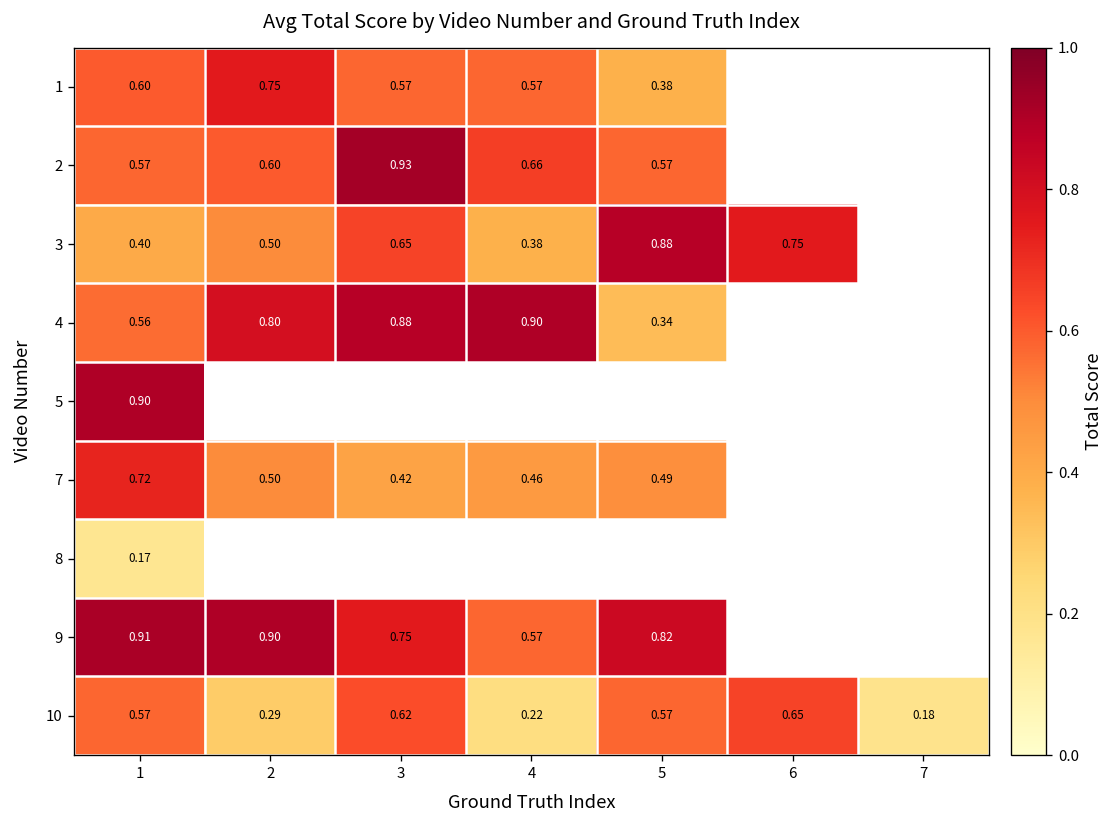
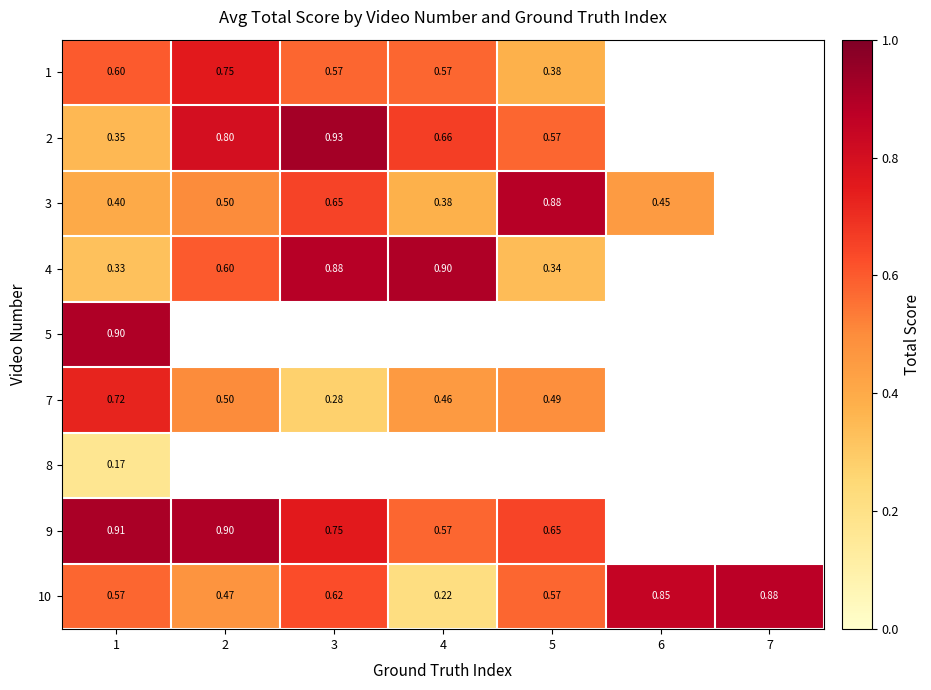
  {
    "1": {
      "1": 0.60,
      "2": 0.75,
      "3": 0.57,
      "4": 0.57,
      "5": 0.38
    },
    "2": {
-     "1": 0.57,
-     "2": 0.60,
+     "1": 0.35,
+     "2": 0.80,
      "3": 0.93,
      "4": 0.66,
      "5": 0.57
    },
    "3": {
      "1": 0.40,
      "2": 0.50,
      "3": 0.65,
      "4": 0.38,
      "5": 0.88,
-     "6": 0.75
+     "6": 0.45
    },
    "4": {
-     "1": 0.56,
-     "2": 0.80,
+     "1": 0.33,
+     "2": 0.60,
      "3": 0.88,
      "4": 0.90,
      "5": 0.34
    },
    "5": {
      "1": 0.90
    },
    "7": {
      "1": 0.72,
      "2": 0.50,
-     "3": 0.42,
+     "3": 0.28,
      "4": 0.46,
      "5": 0.49
    },
    "8": {
      "1": 0.17
    },
    "9": {
      "1": 0.91,
      "2": 0.90,
      "3": 0.75,
      "4": 0.57,
-     "5": 0.82
+     "5": 0.65
    },
    "10": {
      "1": 0.57,
-     "2": 0.29,
+     "2": 0.47,
      "3": 0.62,
      "4": 0.22,
      "5": 0.57,
-     "6": 0.65,
-     "7": 0.18
+     "6": 0.85,
+     "7": 0.88
    }
  }
